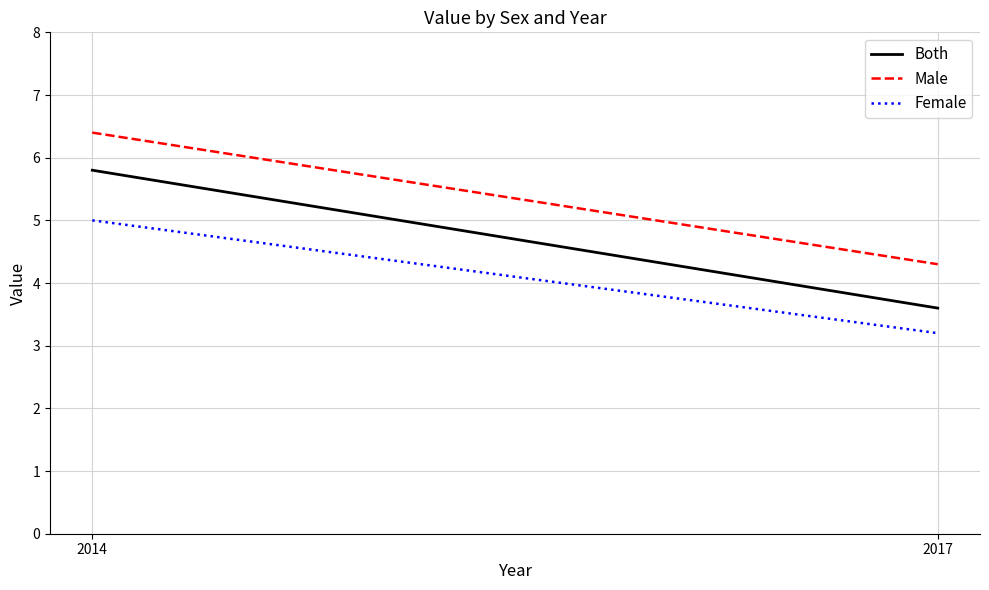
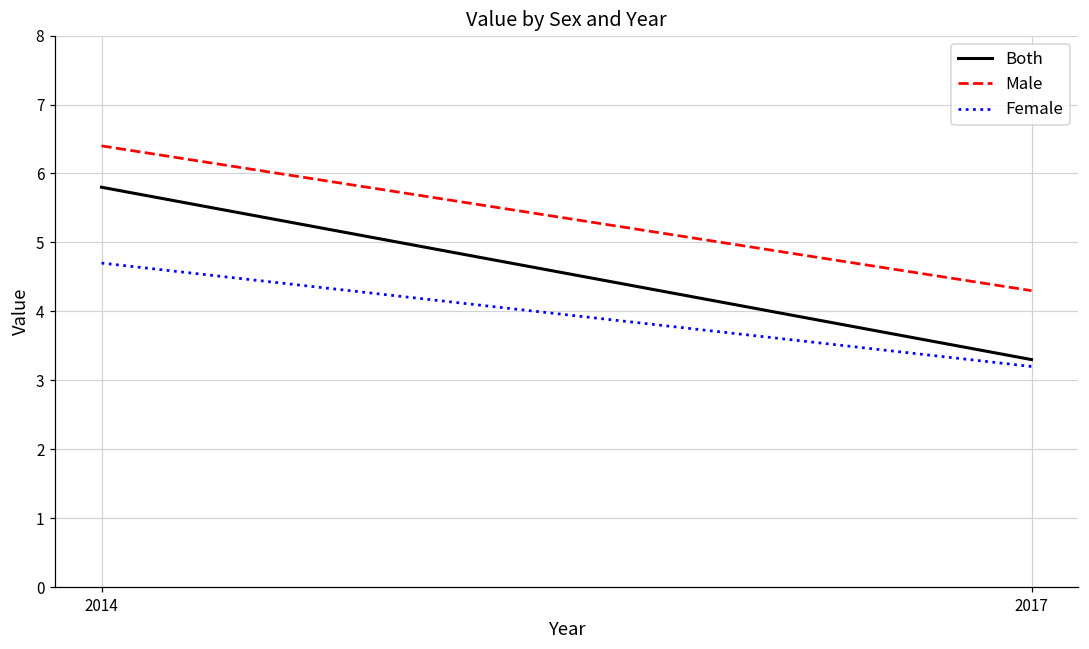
  {
    "Both": {
      "2014": 5.8,
-     "2017": 3.6
+     "2017": 3.3
    },
    "Male": {
      "2014": 6.4,
      "2017": 4.3
    },
    "Female": {
-     "2014": 5.0,
+     "2014": 4.7,
      "2017": 3.2
    }
  }
